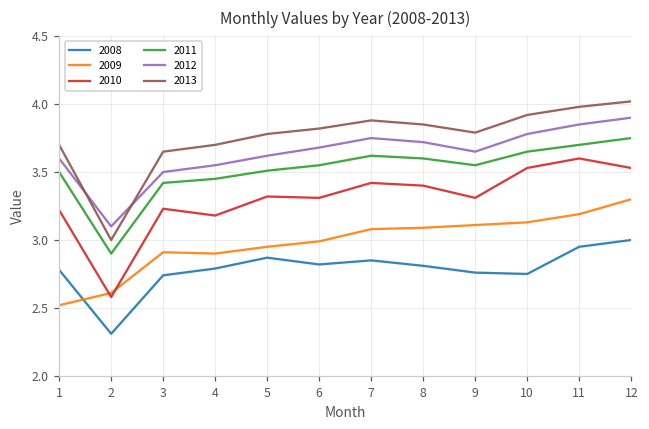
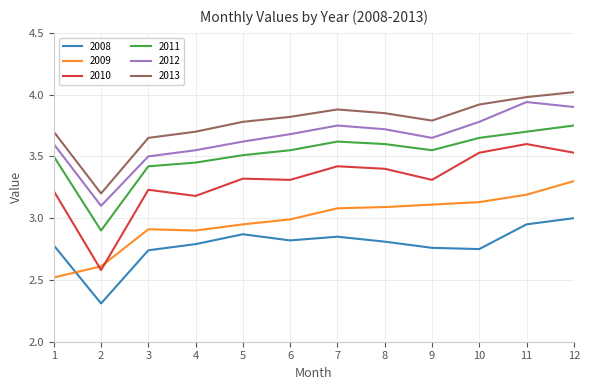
  {
    "2008": {
      "1": 2.78,
      "2": 2.31,
      "3": 2.74,
      "4": 2.79,
      "5": 2.87,
      "6": 2.82,
      "7": 2.85,
      "8": 2.81,
      "9": 2.76,
      "10": 2.75,
      "11": 2.95,
      "12": 3.00
    },
    "2009": {
      "1": 2.52,
      "2": 2.61,
      "3": 2.91,
      "4": 2.90,
      "5": 2.95,
      "6": 2.99,
      "7": 3.08,
      "8": 3.09,
      "9": 3.11,
      "10": 3.13,
      "11": 3.19,
      "12": 3.30
    },
    "2010": {
      "1": 3.22,
      "2": 2.58,
      "3": 3.23,
      "4": 3.18,
      "5": 3.32,
      "6": 3.31,
      "7": 3.42,
      "8": 3.40,
      "9": 3.31,
      "10": 3.53,
      "11": 3.60,
      "12": 3.53
    },
    "2011": {
      "1": 3.50,
      "2": 2.90,
      "3": 3.42,
      "4": 3.45,
      "5": 3.51,
      "6": 3.55,
      "7": 3.62,
      "8": 3.60,
      "9": 3.55,
      "10": 3.65,
      "11": 3.70,
      "12": 3.75
    },
    "2012": {
      "1": 3.60,
      "2": 3.10,
      "3": 3.50,
      "4": 3.55,
      "5": 3.62,
      "6": 3.68,
      "7": 3.75,
      "8": 3.72,
      "9": 3.65,
      "10": 3.78,
-     "11": 3.85,
+     "11": 3.94,
      "12": 3.90
    },
    "2013": {
      "1": 3.7,
-     "2": 3.0,
+     "2": 3.2,
      "3": 3.65,
      "4": 3.7,
      "5": 3.8,
      "6": 3.8,
      "7": 3.9,
      "8": 3.85,
      "9": 3.8,
      "10": 3.9,
      "11": 4.0,
      "12": 4.0
    }
  }
